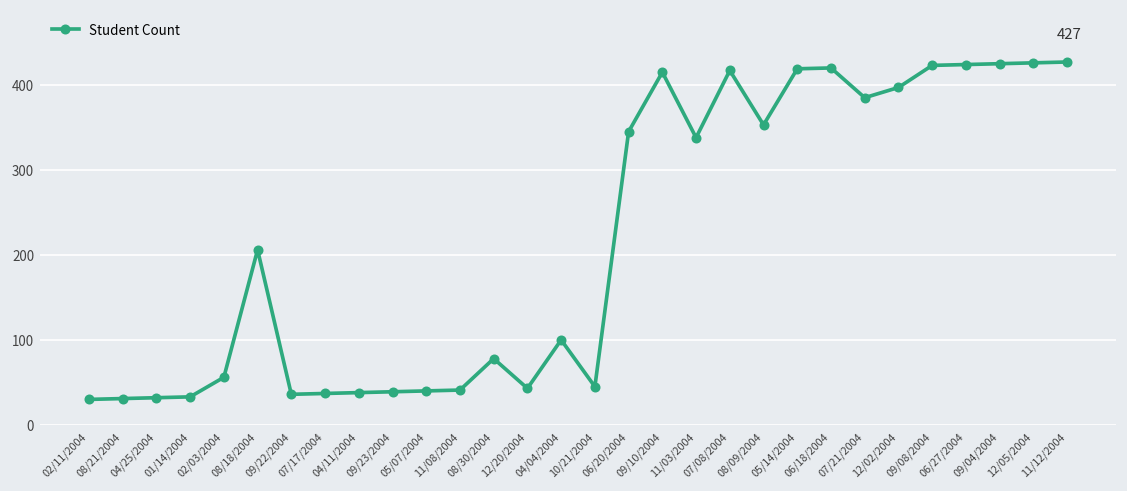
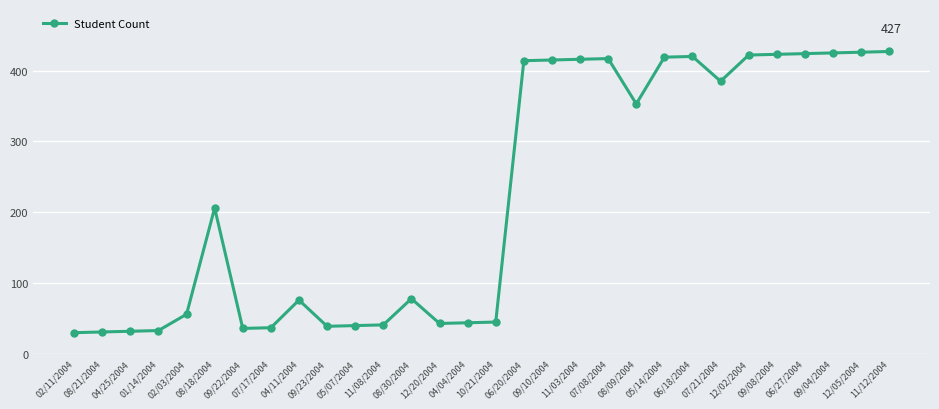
  {
    "02/11/2004": 30,
    "08/21/2004": 30,
    "04/25/2004": 30,
    "01/14/2004": 30,
    "02/03/2004": 60,
    "08/18/2004": 210,
    "09/22/2004": 40,
    "07/17/2004": 40,
-   "04/11/2004": 40,
+   "04/11/2004": 80,
    "09/23/2004": 40,
    "05/07/2004": 40,
    "11/08/2004": 40,
    "08/30/2004": 80,
    "12/20/2004": 40,
-   "04/04/2004": 100,
+   "04/04/2004": 40,
    "10/21/2004": 50,
-   "06/20/2004": 350,
+   "06/20/2004": 410,
    "09/10/2004": 420,
-   "11/03/2004": 340,
+   "11/03/2004": 420,
    "07/08/2004": 420,
    "08/09/2004": 350,
    "05/14/2004": 420,
    "06/18/2004": 420,
    "07/21/2004": 390,
-   "12/02/2004": 400,
+   "12/02/2004": 420,
    "09/08/2004": 420,
    "06/27/2004": 420,
    "09/04/2004": 430,
    "12/05/2004": 430
  }
